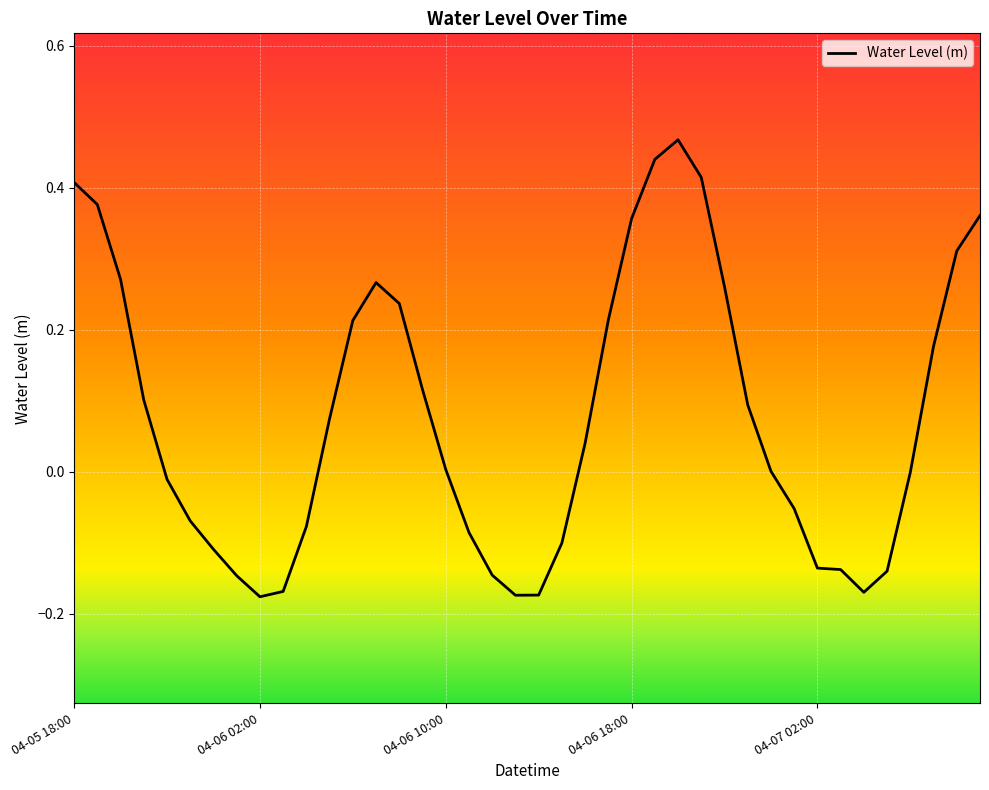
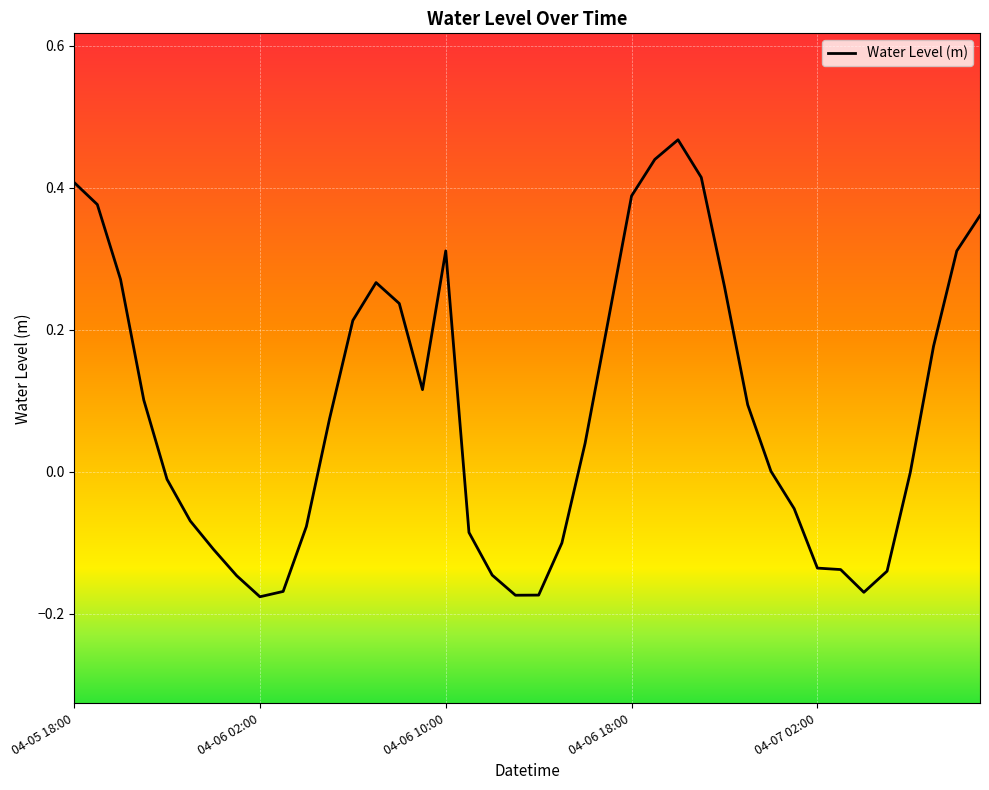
  {
    "04-05 18:00": 0.41,
    "04-06 02:00": -0.18,
-   "04-06 10:00": 0.00,
-   "04-06 18:00": 0.36,
+   "04-06 10:00": 0.31,
+   "04-06 18:00": 0.39,
    "04-07 02:00": -0.14
  }
